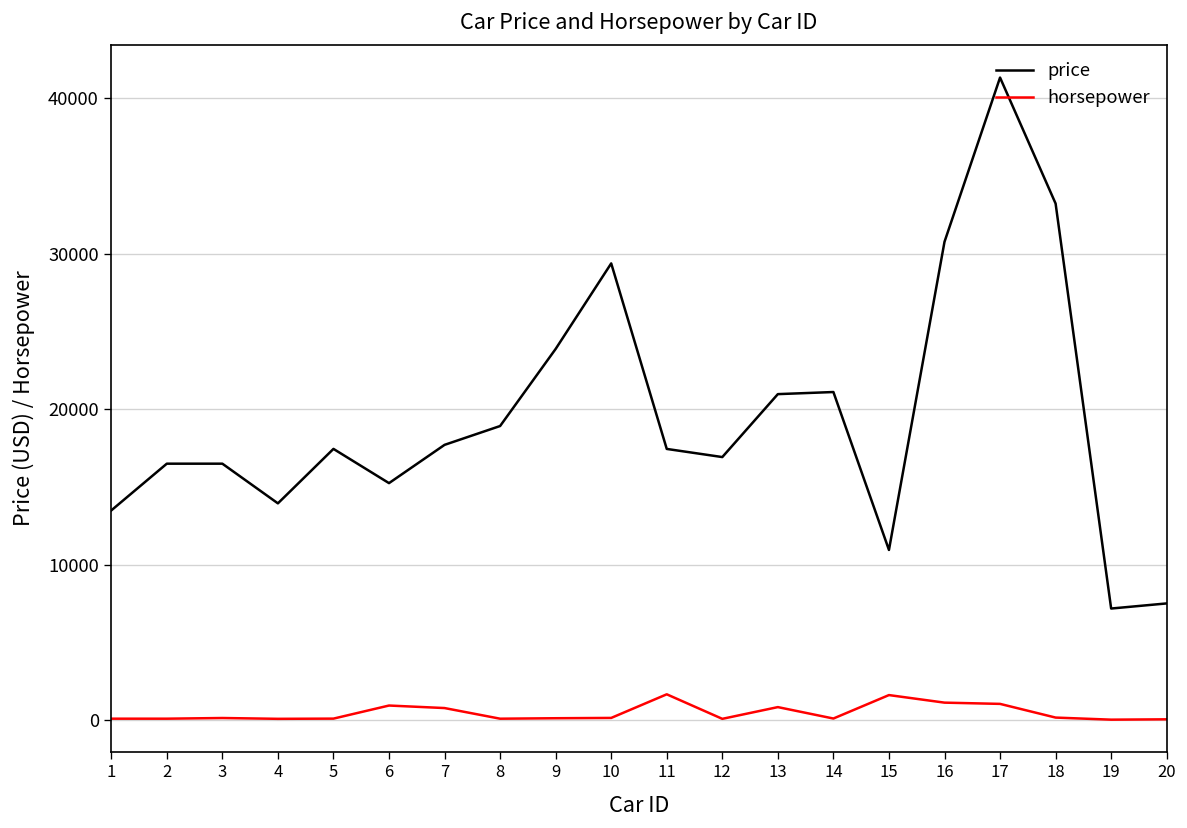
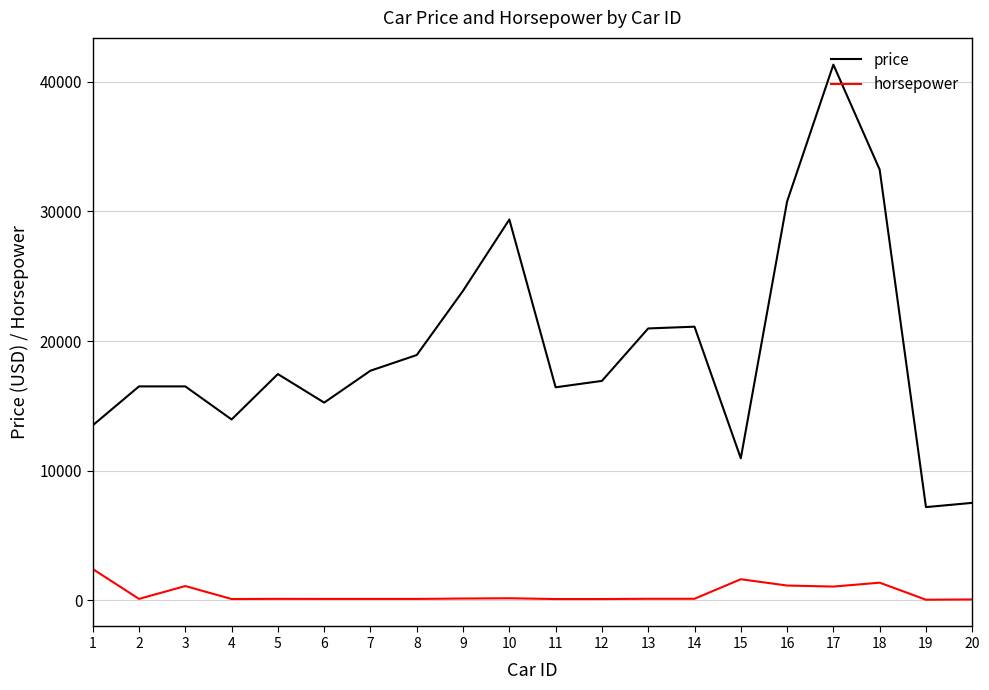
  {
    "price": {
      "1": 13500,
      "2": 16500,
      "3": 16500,
      "4": 14000,
      "5": 17500,
      "6": 15300,
      "7": 17700,
      "8": 18900,
      "9": 23900,
      "10": 29400,
-     "11": 17400,
+     "11": 16400,
      "12": 16900,
      "13": 21000,
      "14": 21100,
      "15": 11000,
      "16": 30800,
      "17": 41300,
      "18": 33200,
      "19": 7200,
      "20": 7500
    },
    "horsepower": {
-     "1": 100,
+     "1": 2400,
      "2": 100,
-     "3": 200,
+     "3": 1100,
      "4": 100,
      "5": 100,
-     "6": 1000,
-     "7": 800,
+     "6": 100,
+     "7": 100,
      "8": 100,
      "9": 100,
      "10": 200,
-     "11": 1700,
+     "11": 100,
      "12": 100,
-     "13": 900,
+     "13": 100,
      "14": 100,
      "15": 1600,
      "16": 1100,
      "17": 1100,
-     "18": 200,
+     "18": 1400,
      "19": 0,
      "20": 100
    }
  }
